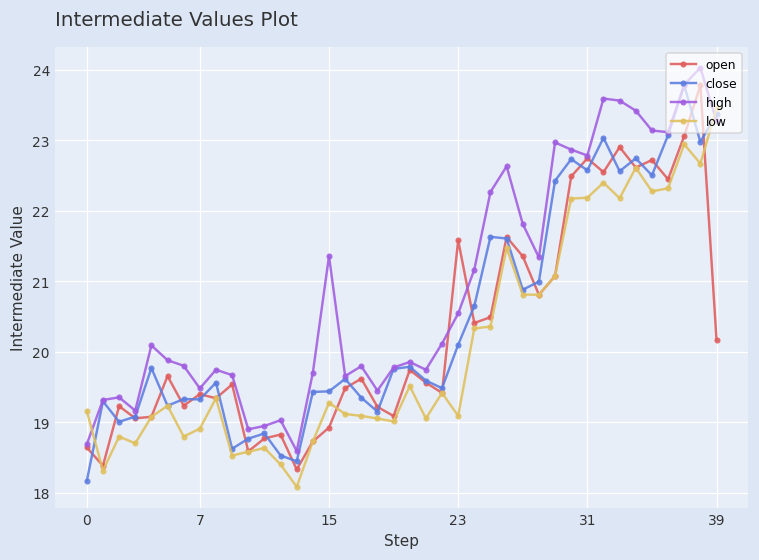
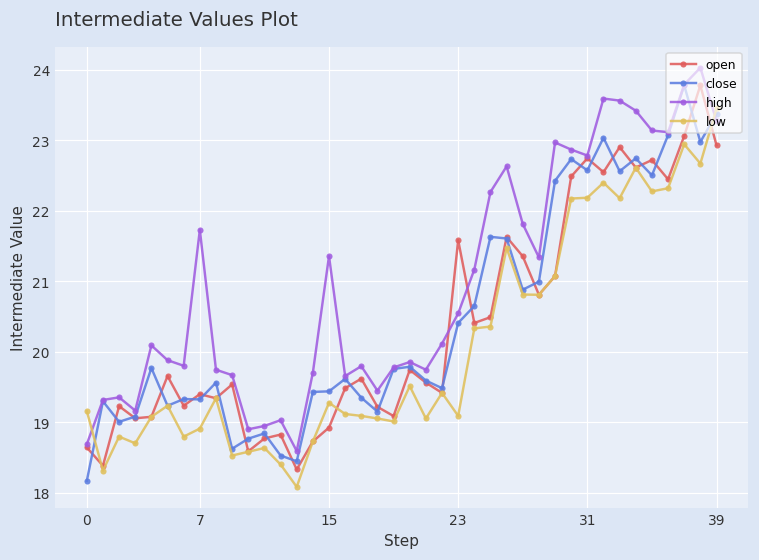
  {
    "open": {
      "0": 18.6,
      "7": 19.4,
      "15": 18.9,
      "23": 21.6,
      "31": 22.7,
-     "39": 20.2
+     "39": 22.9
    },
    "close": {
      "0": 18.2,
      "7": 19.3,
      "15": 19.4,
-     "23": 20.1,
+     "23": 20.4,
      "31": 22.6
    },
    "high": {
      "0": 18.7,
-     "7": 19.5,
+     "7": 21.7,
      "15": 21.4,
      "23": 20.5,
      "31": 22.8
    },
    "low": {
      "0": 19.2,
      "7": 18.9,
      "15": 19.3,
      "23": 19.1,
      "31": 22.2
    }
  }
